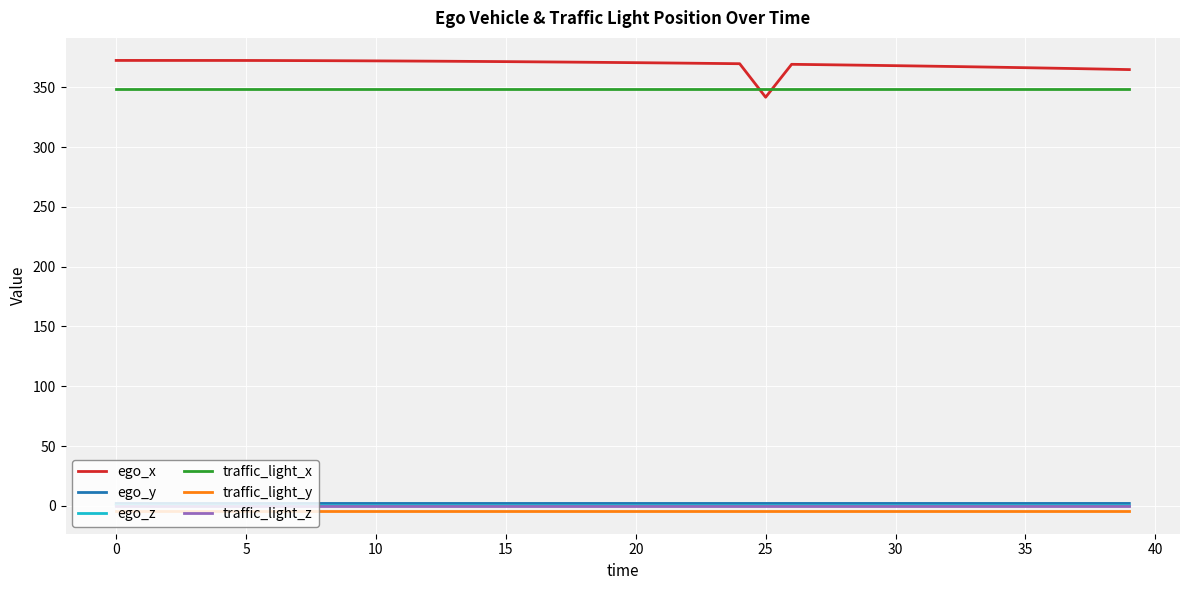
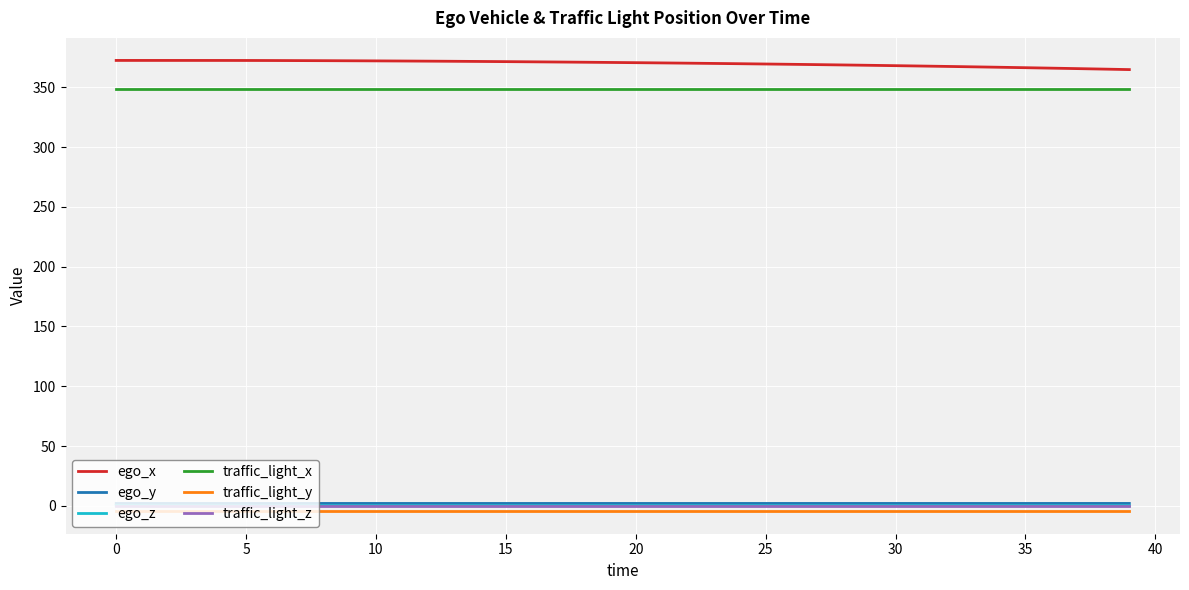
  {
    "ego_x": {
      "0": 372,
      "5": 372,
      "10": 372,
      "15": 371,
      "20": 371,
-     "25": 342,
+     "25": 369,
      "30": 368,
      "35": 366
    },
    "traffic_light_x": {
      "0": 348,
      "5": 348,
      "10": 348,
      "15": 348,
      "20": 348,
      "25": 348,
      "30": 348,
      "35": 348
    },
    "traffic_light_y": {
      "10": -4,
      "15": -4,
      "20": -4,
      "25": -4,
      "30": -4,
      "35": -4
    }
  }
